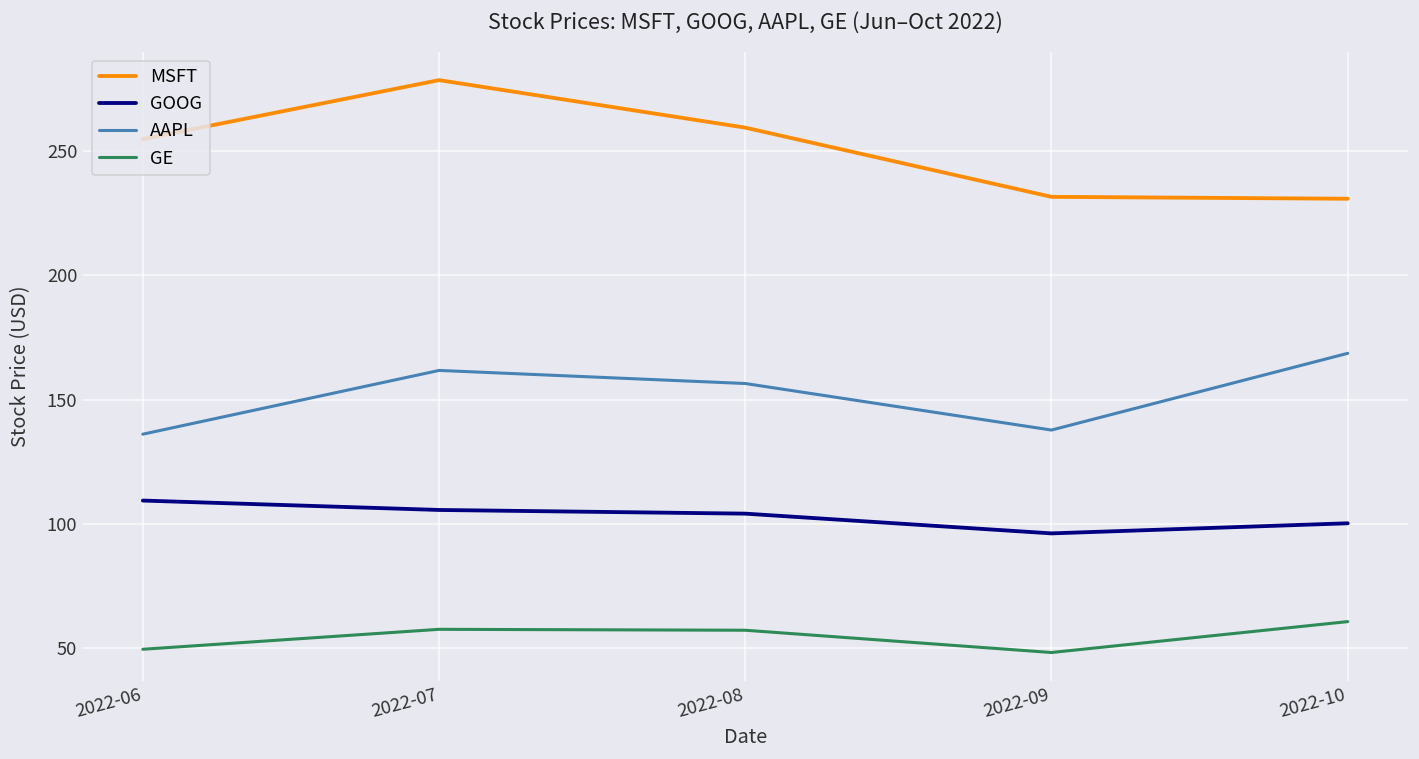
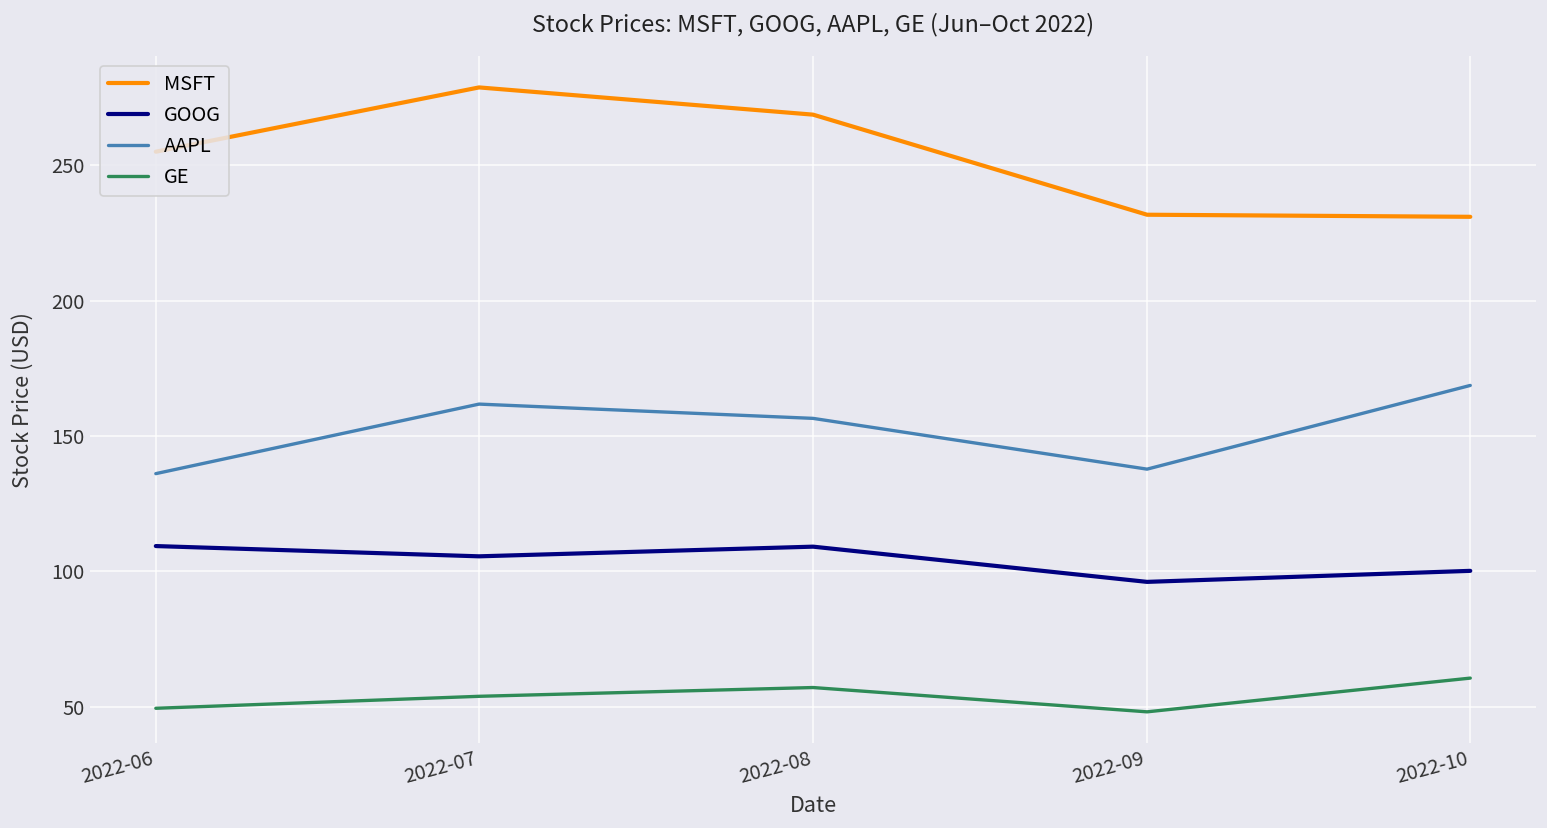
  {
    "MSFT": {
      "2022-07": 279,
-     "2022-08": 260,
+     "2022-08": 269,
      "2022-09": 232,
      "2022-10": 231
    },
    "GOOG": {
      "2022-06": 109,
      "2022-07": 106,
-     "2022-08": 104,
+     "2022-08": 109,
      "2022-09": 96,
      "2022-10": 100
    },
    "AAPL": {
      "2022-06": 136,
      "2022-07": 162,
      "2022-08": 157,
      "2022-09": 138,
      "2022-10": 169
    },
    "GE": {
      "2022-06": 49,
-     "2022-07": 58,
+     "2022-07": 54,
      "2022-08": 57,
      "2022-09": 48,
      "2022-10": 61
    }
  }
